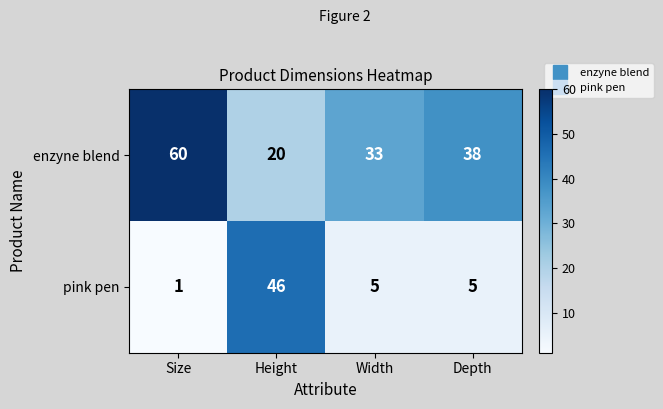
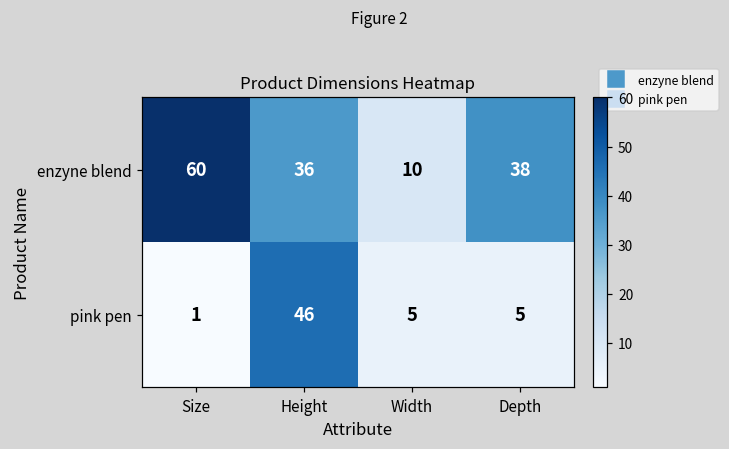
  {
    "enzyne blend": {
      "Size": 60,
-     "Height": 20,
-     "Width": 33,
+     "Height": 36,
+     "Width": 10,
      "Depth": 38
    },
    "pink pen": {
      "Size": 1,
      "Height": 46,
      "Width": 5,
      "Depth": 5
    }
  }
